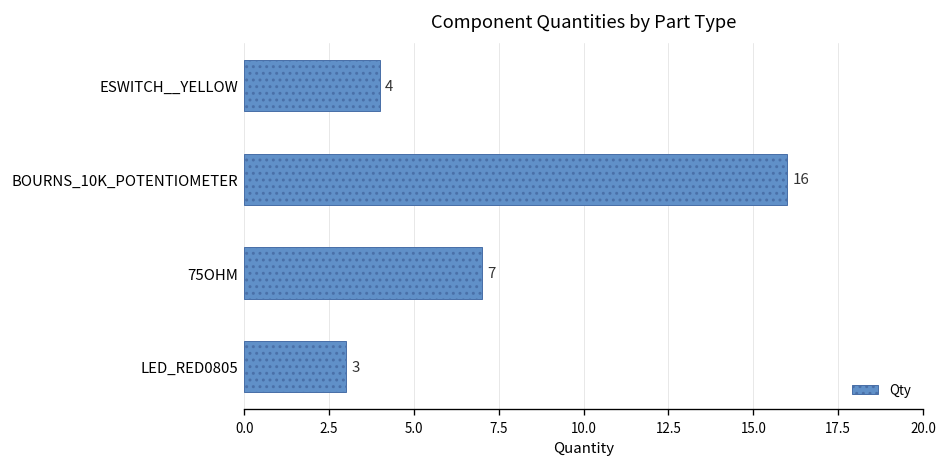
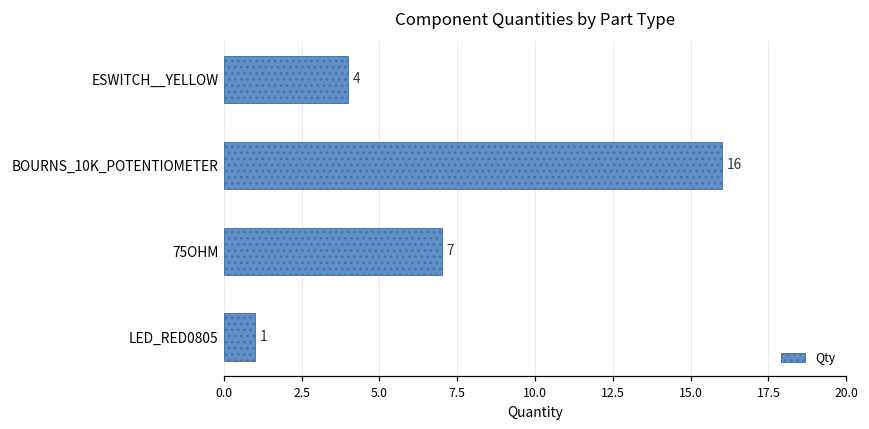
  {
    "ESWITCH__YELLOW": 4,
    "BOURNS_10K_POTENTIOMETER": 16,
    "75OHM": 7,
-   "LED_RED0805": 3
+   "LED_RED0805": 1
  }
